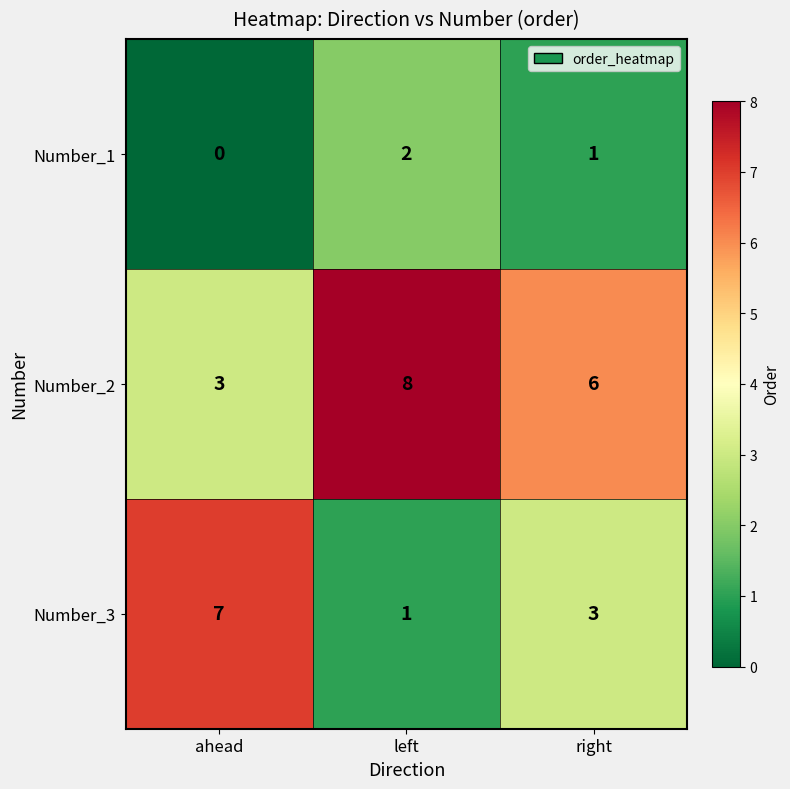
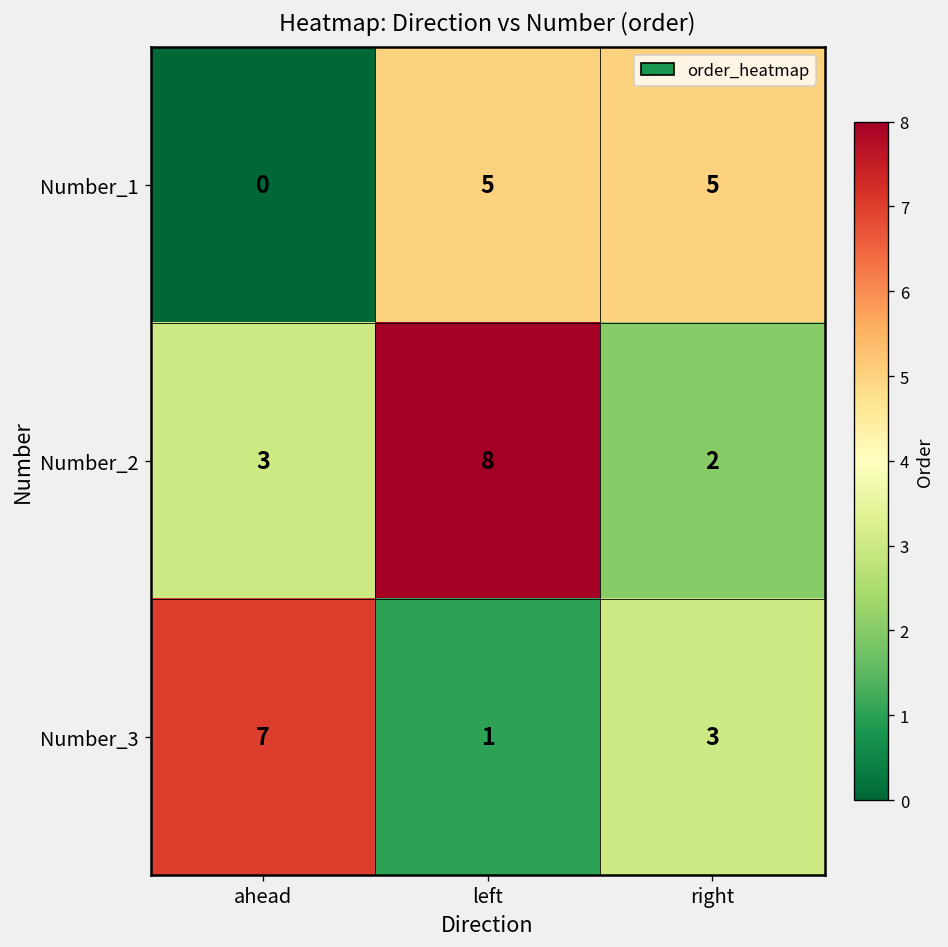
  {
    "Number_1": {
      "ahead": 0,
-     "left": 2,
-     "right": 1
+     "left": 5,
+     "right": 5
    },
    "Number_2": {
      "ahead": 3,
      "left": 8,
-     "right": 6
+     "right": 2
    },
    "Number_3": {
      "ahead": 7,
      "left": 1,
      "right": 3
    }
  }
